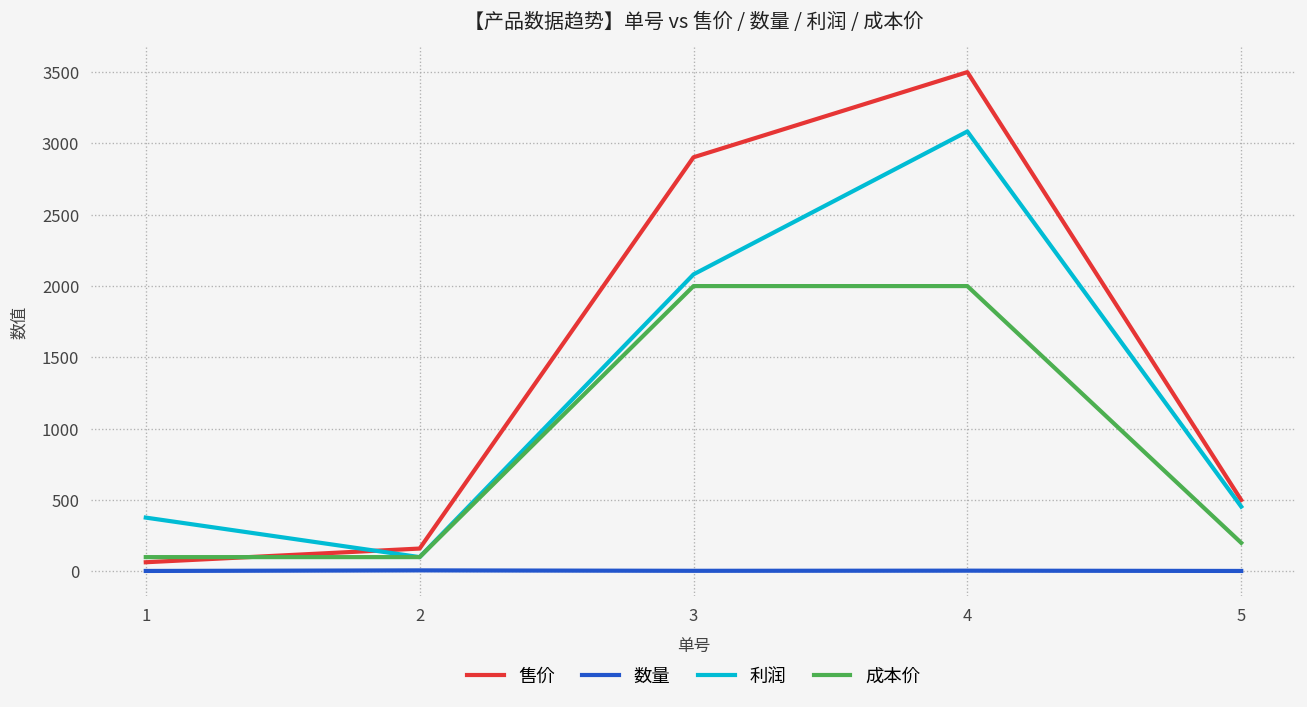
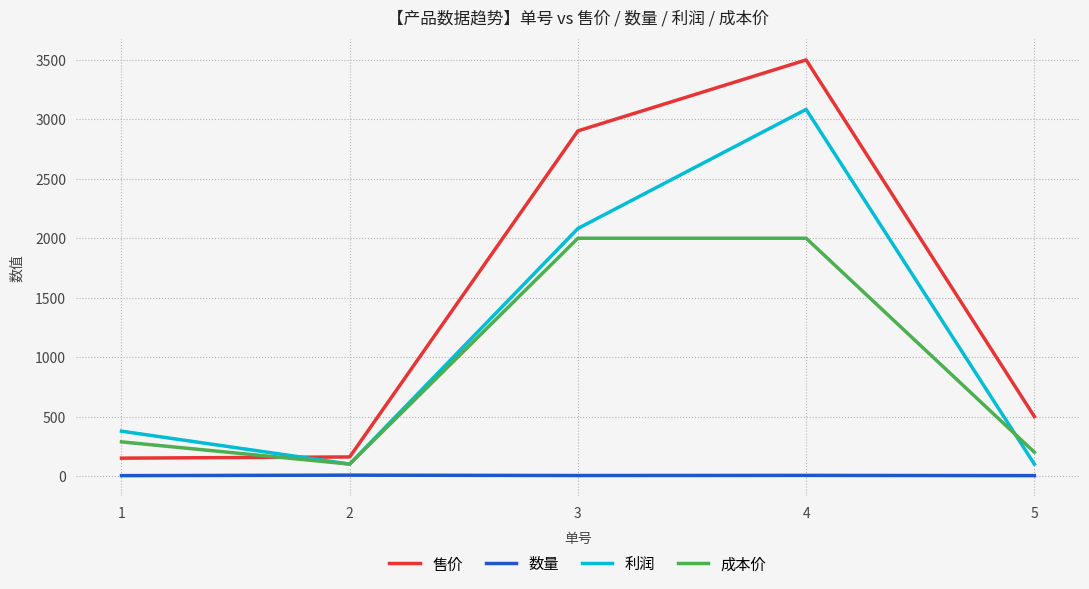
  {
    "售价": {
-     "1": 60,
+     "1": 150,
      "2": 160,
      "3": 2900,
      "4": 3500,
      "5": 500
    },
    "数量": {
      "1": 0,
      "2": 10,
      "3": 0,
      "4": 10,
      "5": 0
    },
    "利润": {
      "1": 380,
      "3": 2080,
      "4": 3080,
-     "5": 450
+     "5": 100
    },
    "成本价": {
-     "1": 100,
+     "1": 290,
      "3": 2000,
      "4": 2000,
      "5": 200
    }
  }
